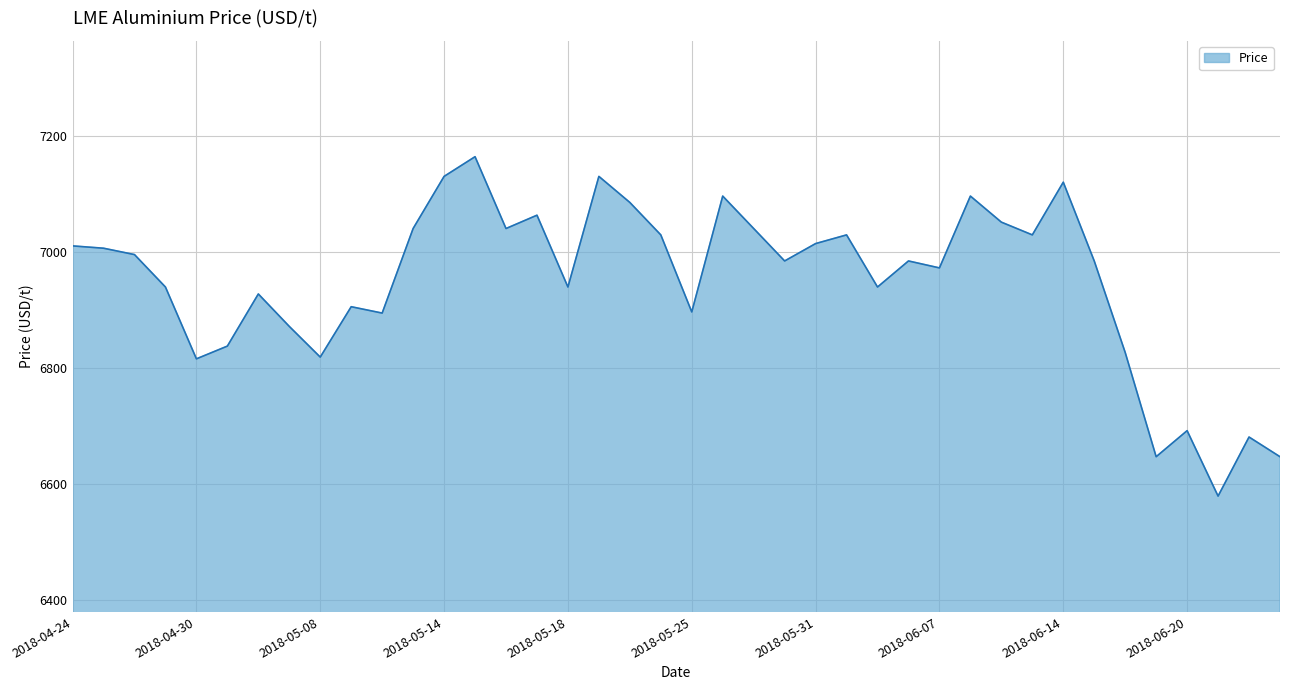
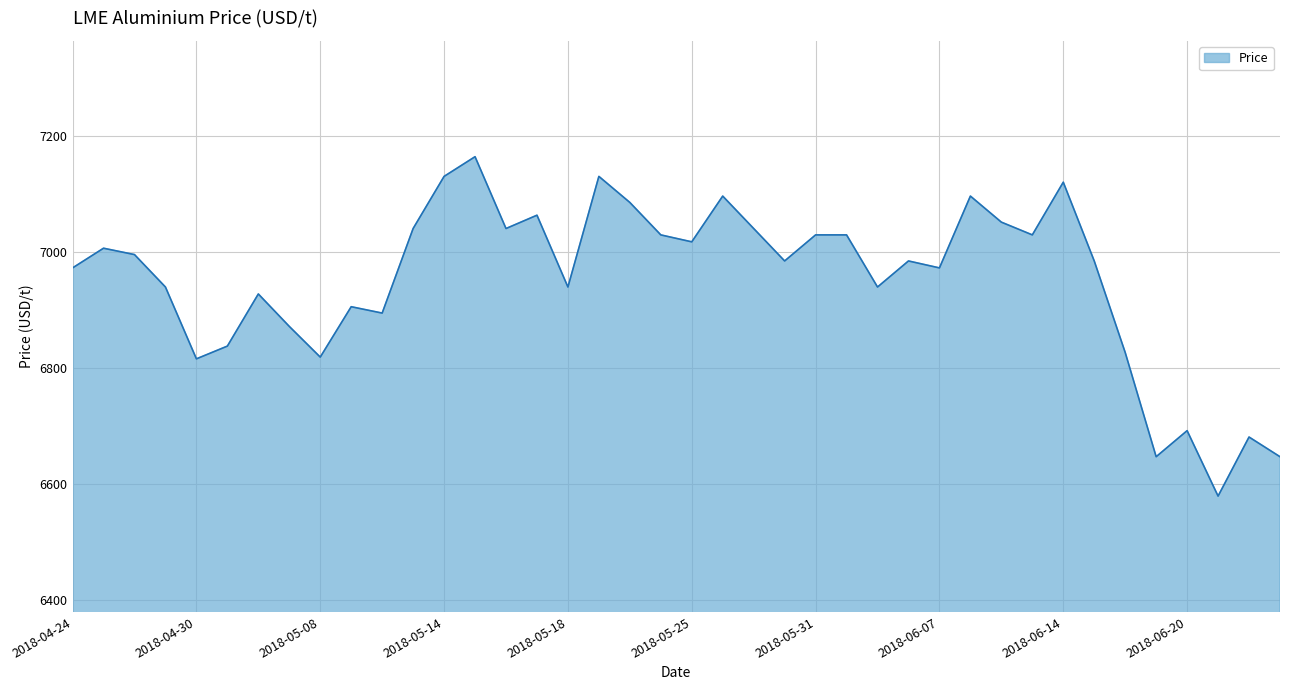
  {
-   "2018-04-24": 7010,
+   "2018-04-24": 6970,
    "2018-04-30": 6820,
    "2018-05-08": 6820,
    "2018-05-14": 7130,
    "2018-05-18": 6940,
-   "2018-05-25": 6900,
-   "2018-05-31": 7020,
+   "2018-05-25": 7020,
+   "2018-05-31": 7030,
    "2018-06-07": 6970,
    "2018-06-14": 7120,
    "2018-06-20": 6690
  }
